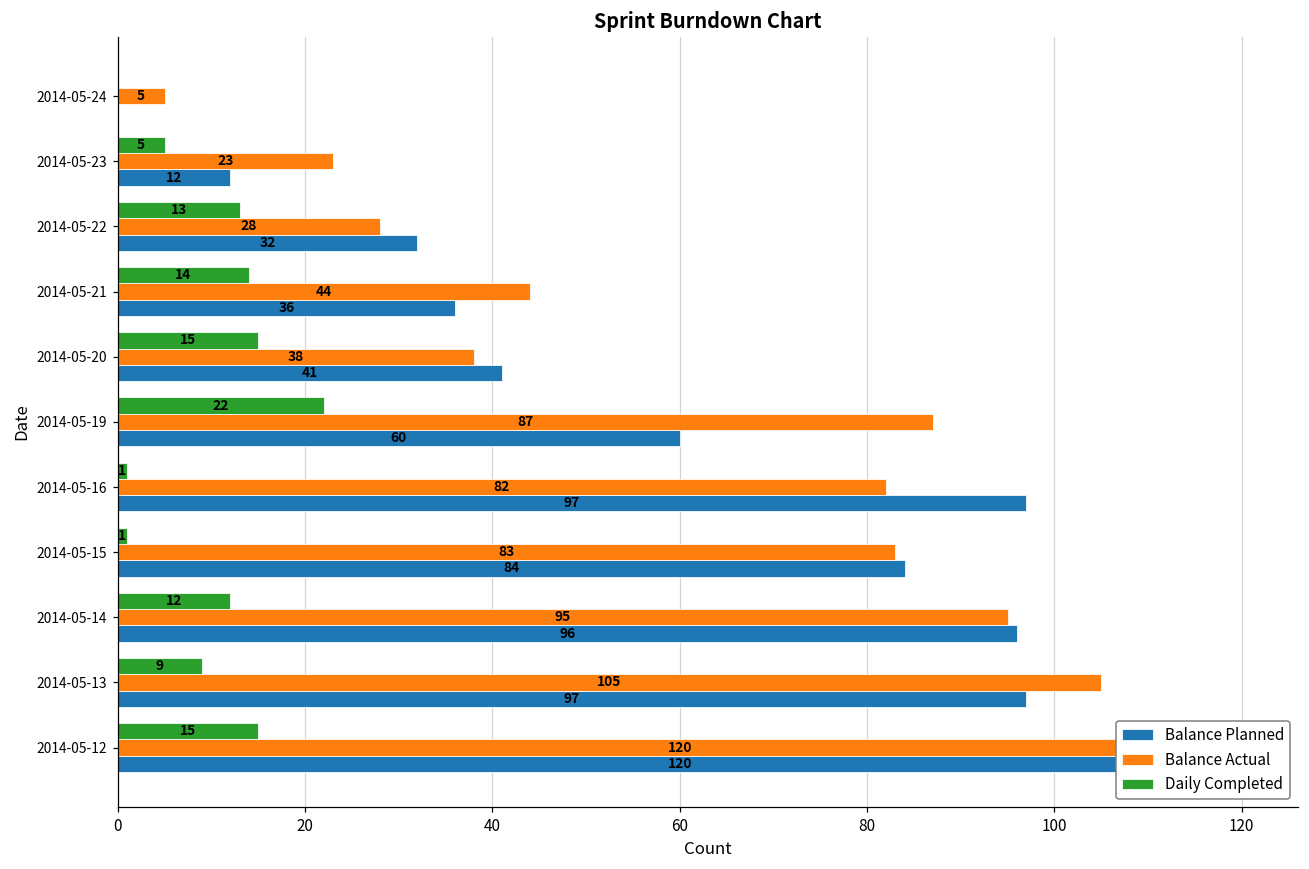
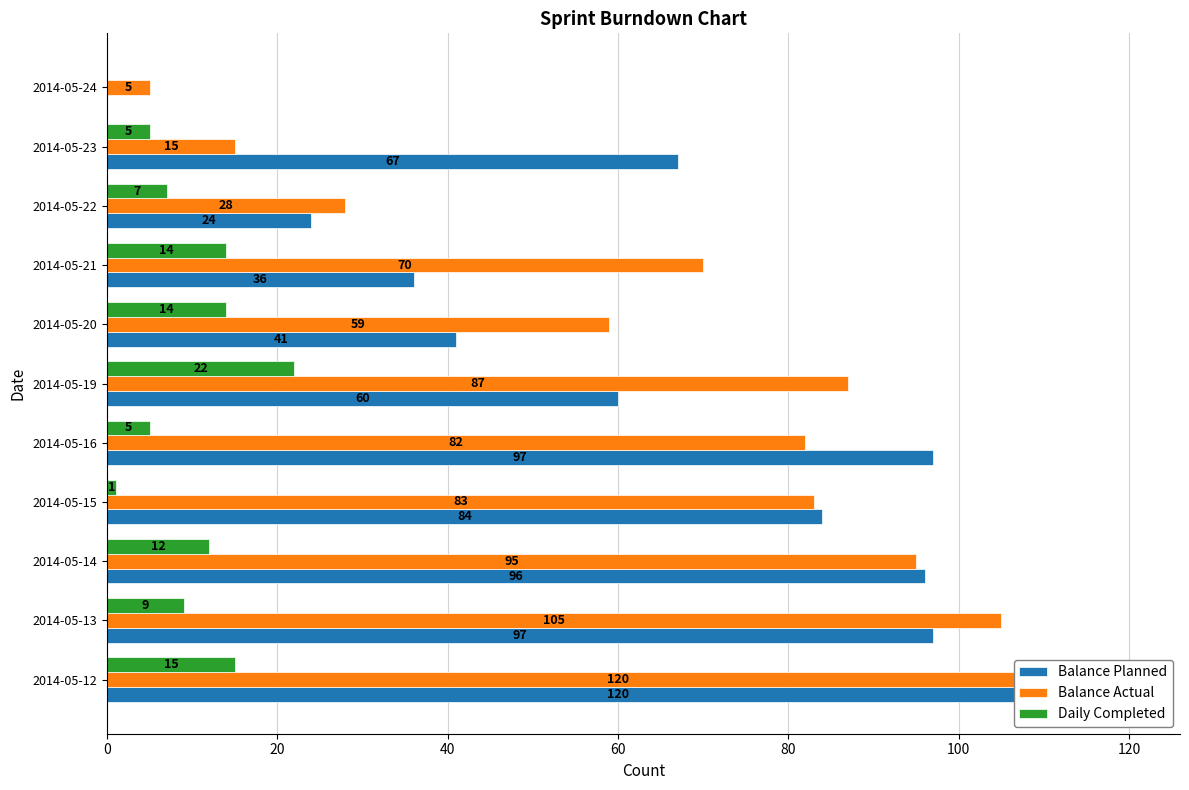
  {
    "Balance Planned": {
-     "2014-05-23": 12,
-     "2014-05-22": 32,
+     "2014-05-23": 67,
+     "2014-05-22": 24,
      "2014-05-21": 36,
      "2014-05-20": 41,
      "2014-05-19": 60,
      "2014-05-16": 97,
      "2014-05-15": 84,
      "2014-05-14": 96,
      "2014-05-13": 97
    },
    "Balance Actual": {
      "2014-05-24": 5,
-     "2014-05-23": 23,
+     "2014-05-23": 15,
      "2014-05-22": 28,
-     "2014-05-21": 44,
-     "2014-05-20": 38,
+     "2014-05-21": 70,
+     "2014-05-20": 59,
      "2014-05-19": 87,
      "2014-05-16": 82,
      "2014-05-15": 83,
      "2014-05-14": 95,
      "2014-05-13": 105
    },
    "Daily Completed": {
      "2014-05-23": 5,
-     "2014-05-22": 13,
+     "2014-05-22": 7,
      "2014-05-21": 14,
-     "2014-05-20": 15,
+     "2014-05-20": 14,
      "2014-05-19": 22,
-     "2014-05-16": 1,
+     "2014-05-16": 5,
      "2014-05-15": 1,
      "2014-05-14": 12,
      "2014-05-13": 9,
      "2014-05-12": 15
    }
  }
